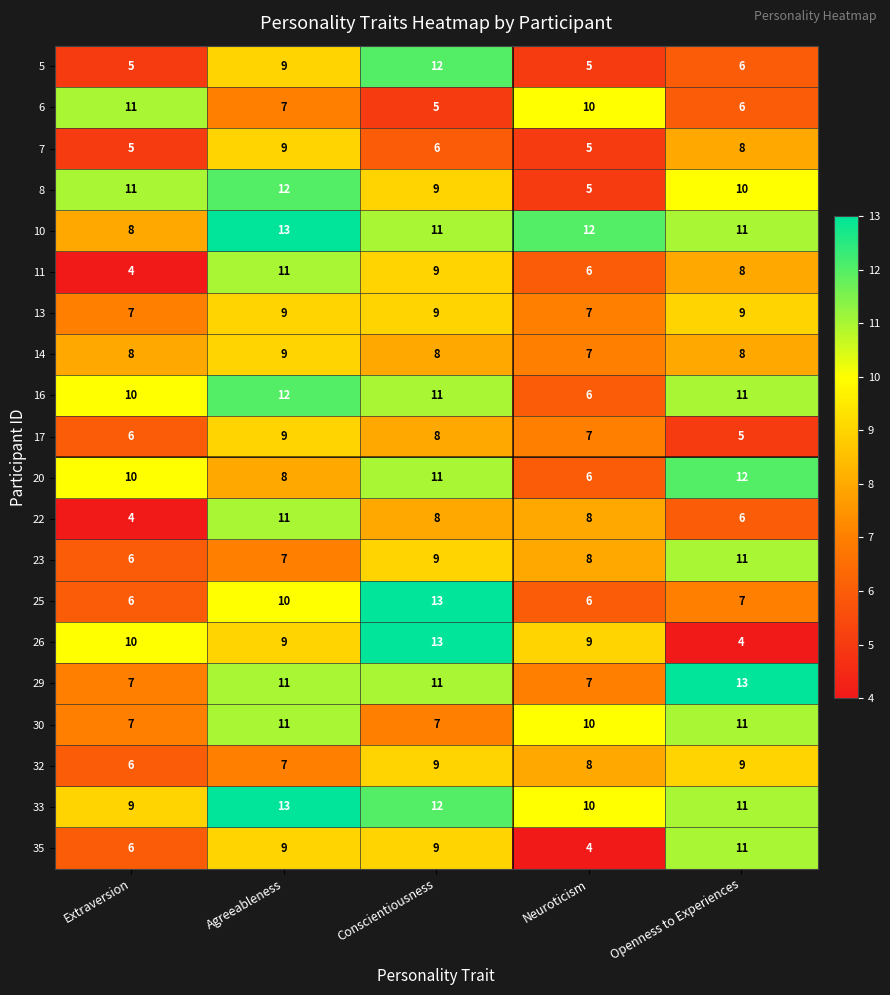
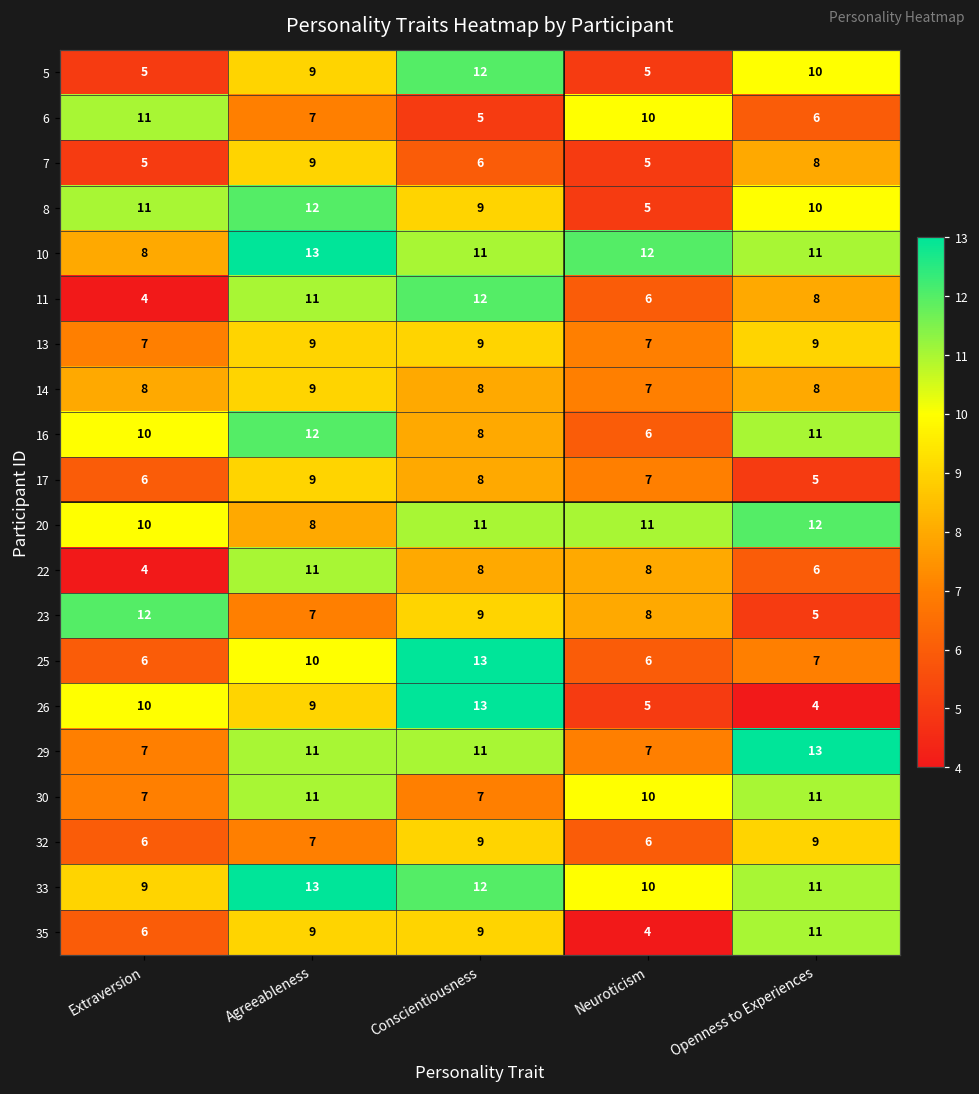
  {
    "5": {
      "Extraversion": 5,
      "Agreeableness": 9,
      "Conscientiousness": 12,
      "Neuroticism": 5,
-     "Openness to Experiences": 6
+     "Openness to Experiences": 10
    },
    "6": {
      "Extraversion": 11,
      "Agreeableness": 7,
      "Conscientiousness": 5,
      "Neuroticism": 10,
      "Openness to Experiences": 6
    },
    "7": {
      "Extraversion": 5,
      "Agreeableness": 9,
      "Conscientiousness": 6,
      "Neuroticism": 5,
      "Openness to Experiences": 8
    },
    "8": {
      "Extraversion": 11,
      "Agreeableness": 12,
      "Conscientiousness": 9,
      "Neuroticism": 5,
      "Openness to Experiences": 10
    },
    "10": {
      "Extraversion": 8,
      "Agreeableness": 13,
      "Conscientiousness": 11,
      "Neuroticism": 12,
      "Openness to Experiences": 11
    },
    "11": {
      "Extraversion": 4,
      "Agreeableness": 11,
-     "Conscientiousness": 9,
+     "Conscientiousness": 12,
      "Neuroticism": 6,
      "Openness to Experiences": 8
    },
    "13": {
      "Extraversion": 7,
      "Agreeableness": 9,
      "Conscientiousness": 9,
      "Neuroticism": 7,
      "Openness to Experiences": 9
    },
    "14": {
      "Extraversion": 8,
      "Agreeableness": 9,
      "Conscientiousness": 8,
      "Neuroticism": 7,
      "Openness to Experiences": 8
    },
    "16": {
      "Extraversion": 10,
      "Agreeableness": 12,
-     "Conscientiousness": 11,
+     "Conscientiousness": 8,
      "Neuroticism": 6,
      "Openness to Experiences": 11
    },
    "17": {
      "Extraversion": 6,
      "Agreeableness": 9,
      "Conscientiousness": 8,
      "Neuroticism": 7,
      "Openness to Experiences": 5
    },
    "20": {
      "Extraversion": 10,
      "Agreeableness": 8,
      "Conscientiousness": 11,
-     "Neuroticism": 6,
+     "Neuroticism": 11,
      "Openness to Experiences": 12
    },
    "22": {
      "Extraversion": 4,
      "Agreeableness": 11,
      "Conscientiousness": 8,
      "Neuroticism": 8,
      "Openness to Experiences": 6
    },
    "23": {
-     "Extraversion": 6,
+     "Extraversion": 12,
      "Agreeableness": 7,
      "Conscientiousness": 9,
      "Neuroticism": 8,
-     "Openness to Experiences": 11
+     "Openness to Experiences": 5
    },
    "25": {
      "Extraversion": 6,
      "Agreeableness": 10,
      "Conscientiousness": 13,
      "Neuroticism": 6,
      "Openness to Experiences": 7
    },
    "26": {
      "Extraversion": 10,
      "Agreeableness": 9,
      "Conscientiousness": 13,
-     "Neuroticism": 9,
+     "Neuroticism": 5,
      "Openness to Experiences": 4
    },
    "29": {
      "Extraversion": 7,
      "Agreeableness": 11,
      "Conscientiousness": 11,
      "Neuroticism": 7,
      "Openness to Experiences": 13
    },
    "30": {
      "Extraversion": 7,
      "Agreeableness": 11,
      "Conscientiousness": 7,
      "Neuroticism": 10,
      "Openness to Experiences": 11
    },
    "32": {
      "Extraversion": 6,
      "Agreeableness": 7,
      "Conscientiousness": 9,
-     "Neuroticism": 8,
+     "Neuroticism": 6,
      "Openness to Experiences": 9
    },
    "33": {
      "Extraversion": 9,
      "Agreeableness": 13,
      "Conscientiousness": 12,
      "Neuroticism": 10,
      "Openness to Experiences": 11
    },
    "35": {
      "Extraversion": 6,
      "Agreeableness": 9,
      "Conscientiousness": 9,
      "Neuroticism": 4,
      "Openness to Experiences": 11
    }
  }
